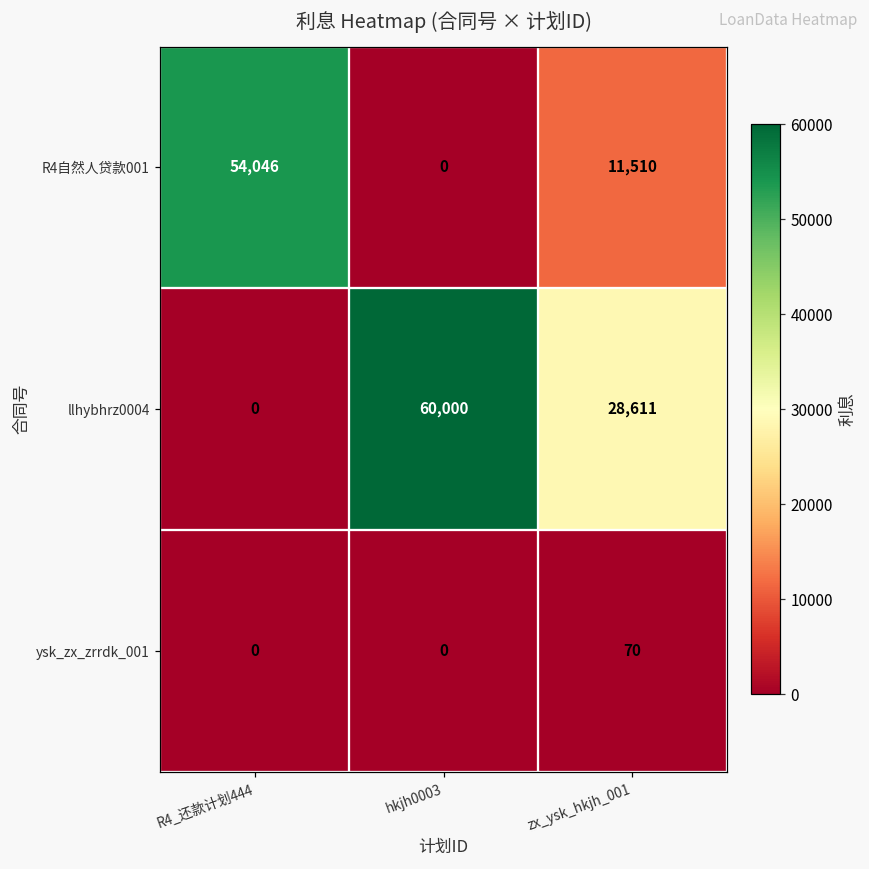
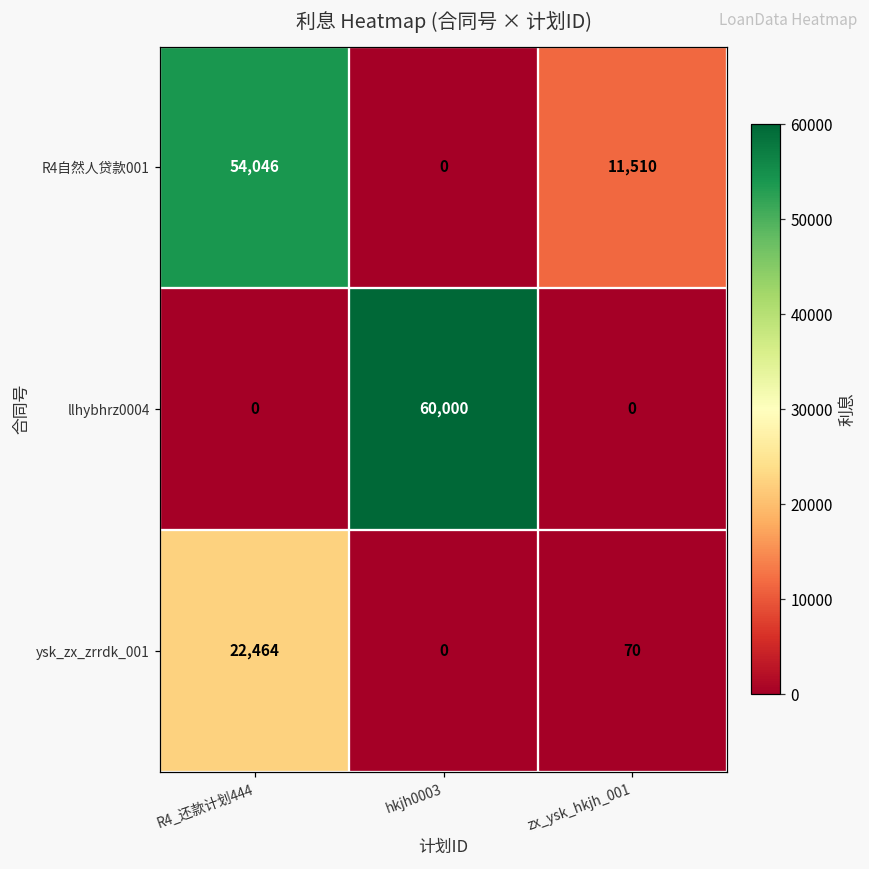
  {
    "R4自然人贷款001": {
      "R4_还款计划444": "54,046",
      "hkjh0003": "0",
      "zx_ysk_hkjh_001": "11,510"
    },
    "llhybhrz0004": {
      "R4_还款计划444": "0",
      "hkjh0003": "60,000",
-     "zx_ysk_hkjh_001": "28,611"
+     "zx_ysk_hkjh_001": "0"
    },
    "ysk_zx_zrrdk_001": {
-     "R4_还款计划444": "0",
+     "R4_还款计划444": "22,464",
      "hkjh0003": "0",
      "zx_ysk_hkjh_001": "70"
    }
  }
